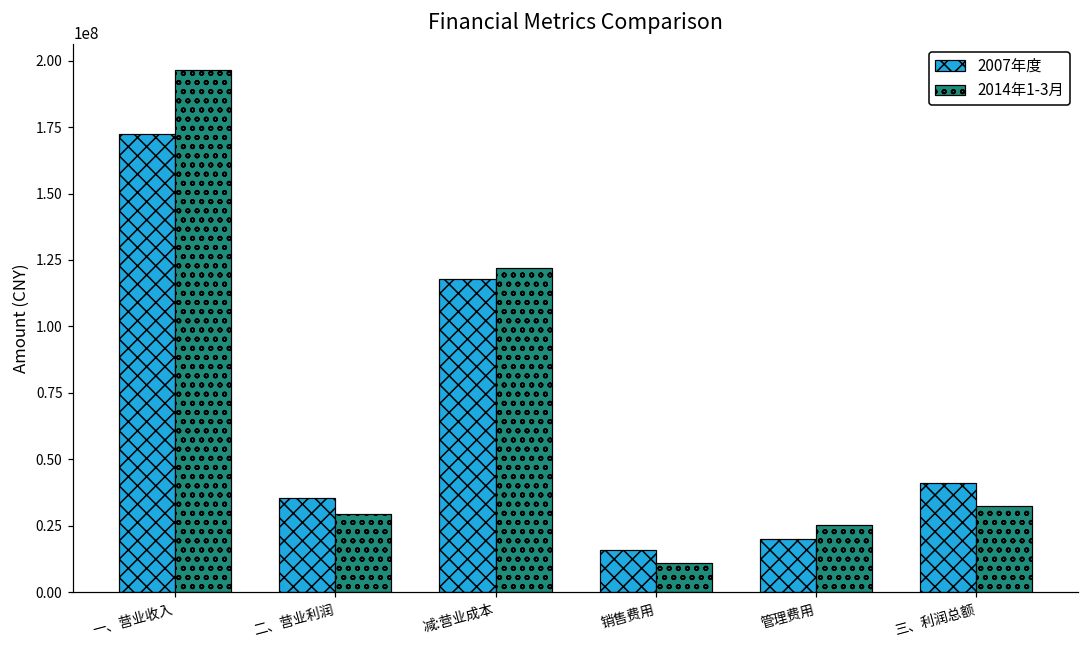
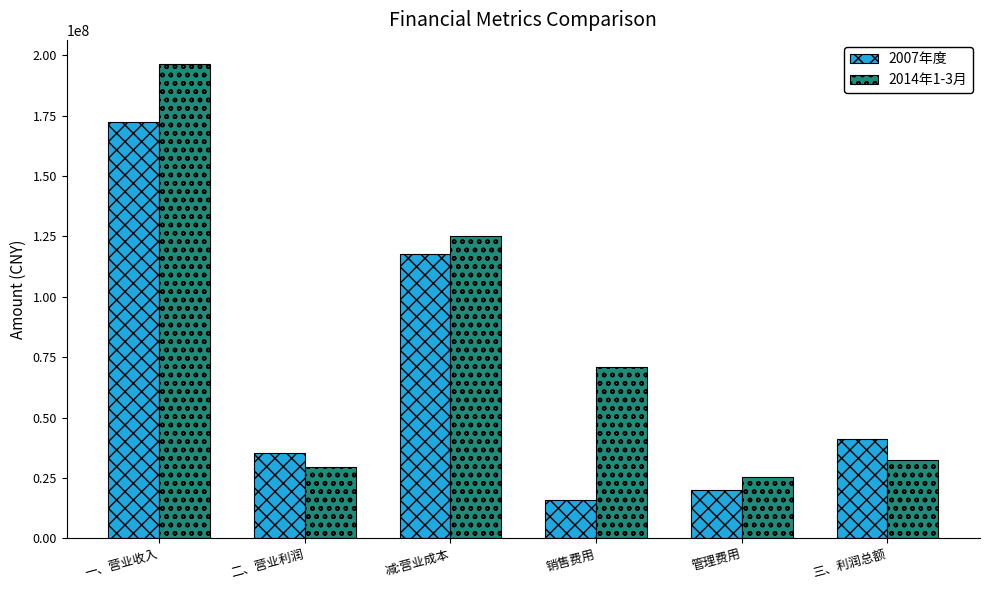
  {
    "2007年度": {
      "一、营业收入": 172000000,
      "二、营业利润": 35000000,
      "减:营业成本": 118000000,
      "销售费用": 16000000,
      "管理费用": 20000000,
      "三、利润总额": 41000000
    },
    "2014年1-3月": {
      "一、营业收入": 197000000,
      "二、营业利润": 29000000,
-     "减:营业成本": 122000000,
-     "销售费用": 11000000,
+     "减:营业成本": 125000000,
+     "销售费用": 71000000,
      "管理费用": 25000000,
      "三、利润总额": 32000000
    }
  }
